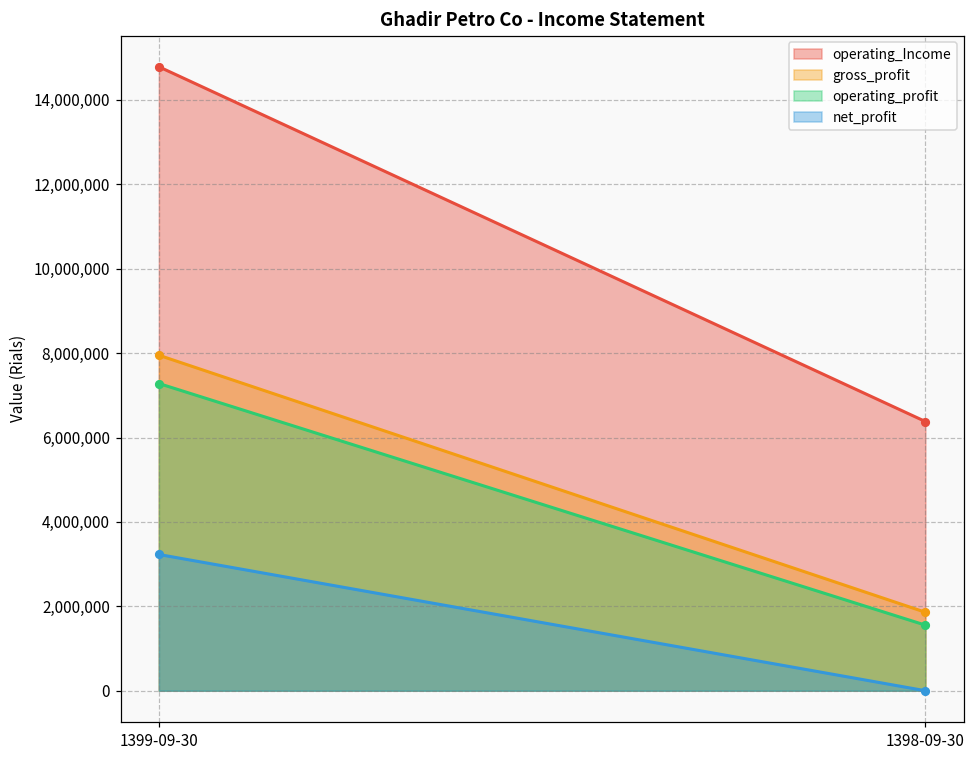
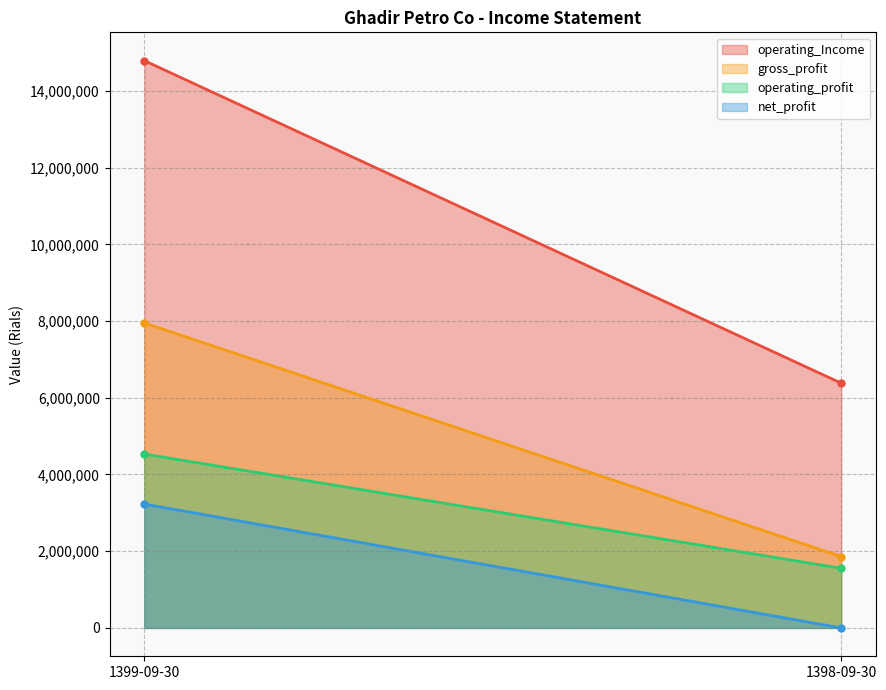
  {
    "operating_profit": {
-     "1399-09-30": "7,300,000",
+     "1399-09-30": "4,500,000",
      "1398-09-30": "1,600,000"
    },
    "net_profit": {
      "1399-09-30": "3,200,000",
      "1398-09-30": "0"
    }
  }
